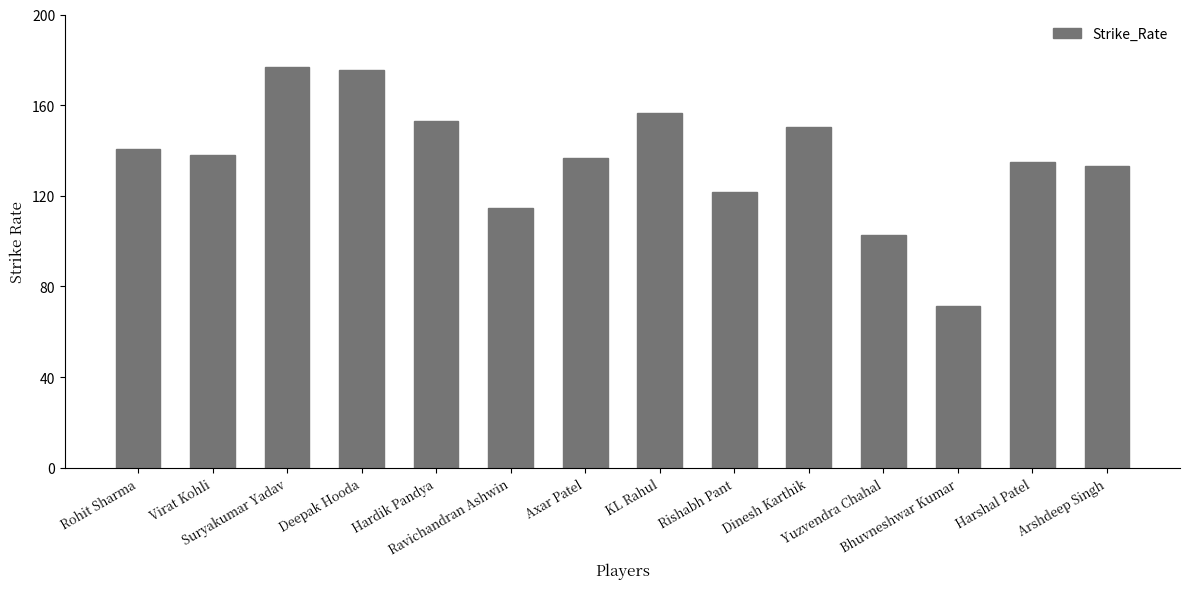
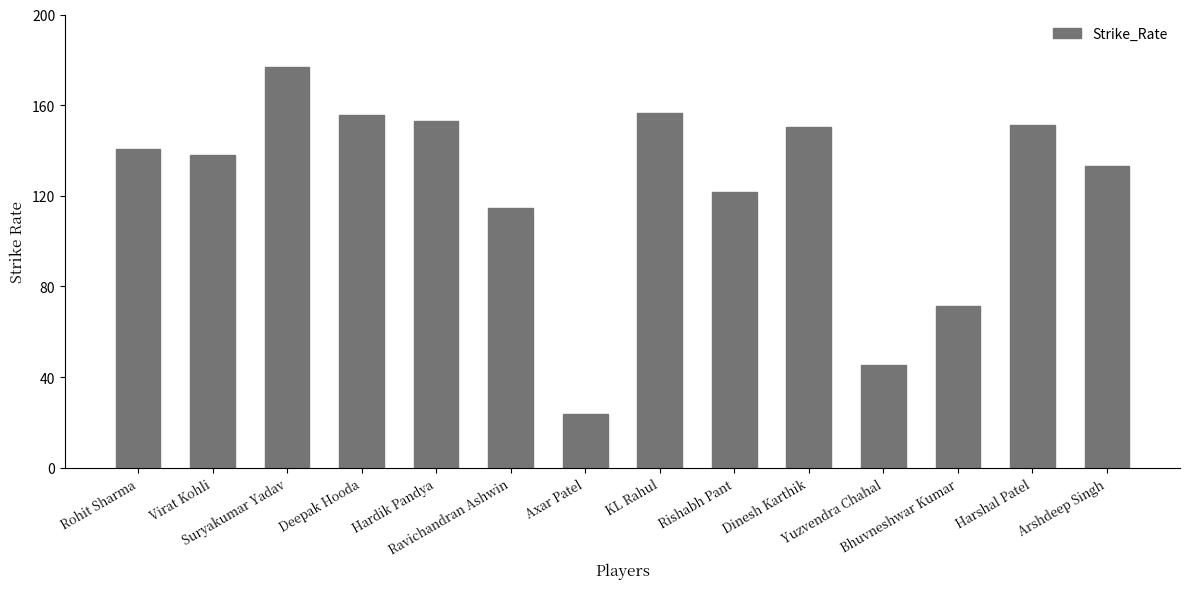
  {
    "Rohit Sharma": 141,
    "Virat Kohli": 138,
    "Suryakumar Yadav": 177,
-   "Deepak Hooda": 175,
+   "Deepak Hooda": 156,
    "Hardik Pandya": 153,
    "Ravichandran Ashwin": 115,
-   "Axar Patel": 137,
+   "Axar Patel": 24,
    "KL Rahul": 156,
    "Rishabh Pant": 122,
    "Dinesh Karthik": 150,
-   "Yuzvendra Chahal": 103,
+   "Yuzvendra Chahal": 45,
    "Bhuvneshwar Kumar": 71,
-   "Harshal Patel": 135,
+   "Harshal Patel": 151,
    "Arshdeep Singh": 133
  }
